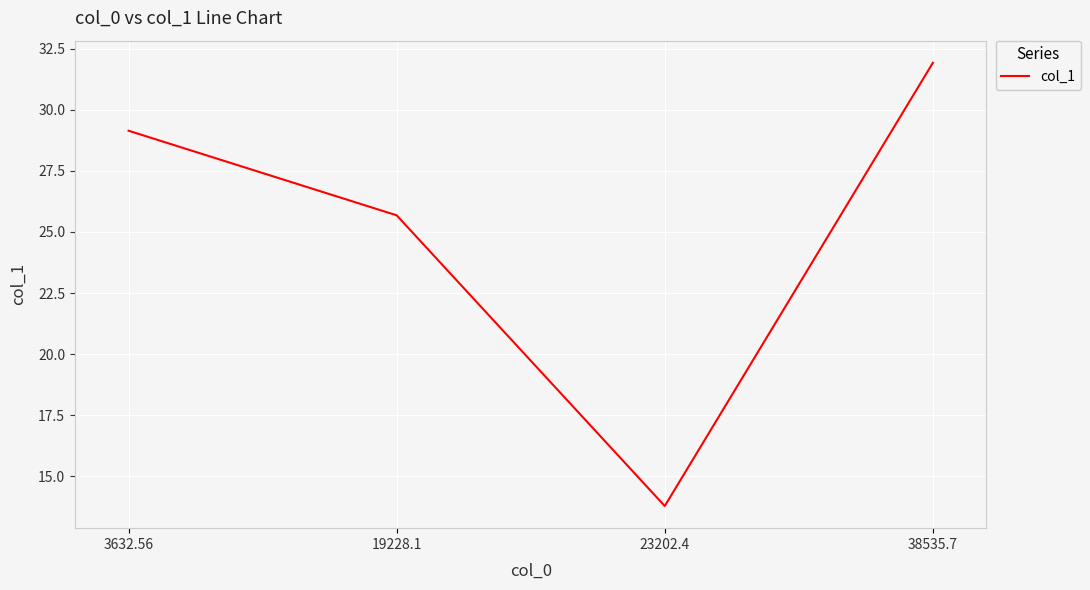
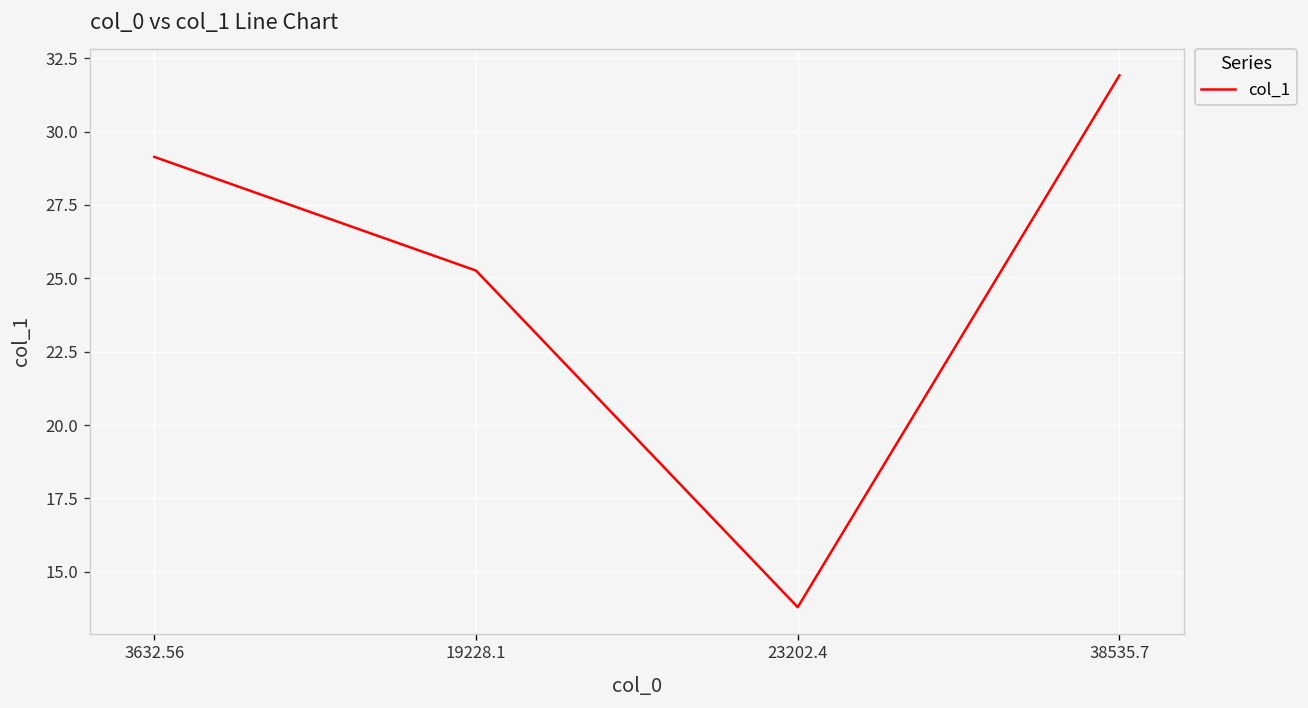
  {
    "3632.56": 29.1,
-   "19228.1": 25.7,
+   "19228.1": 25.3,
    "23202.4": 13.8,
    "38535.7": 31.9
  }
